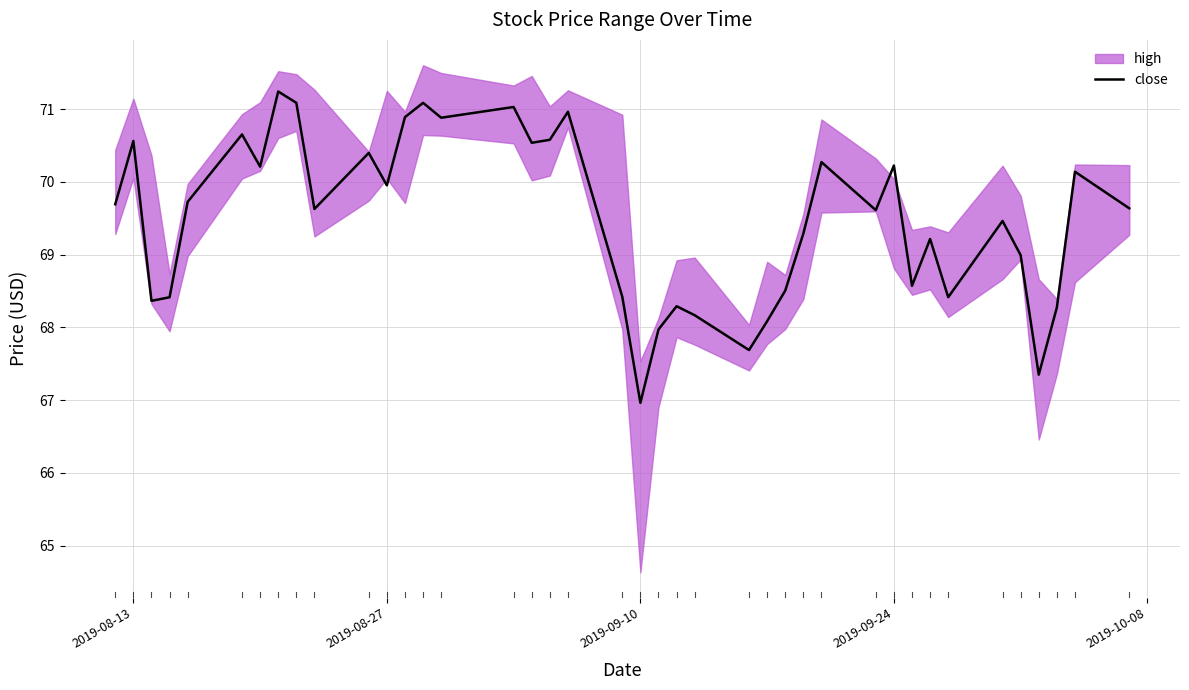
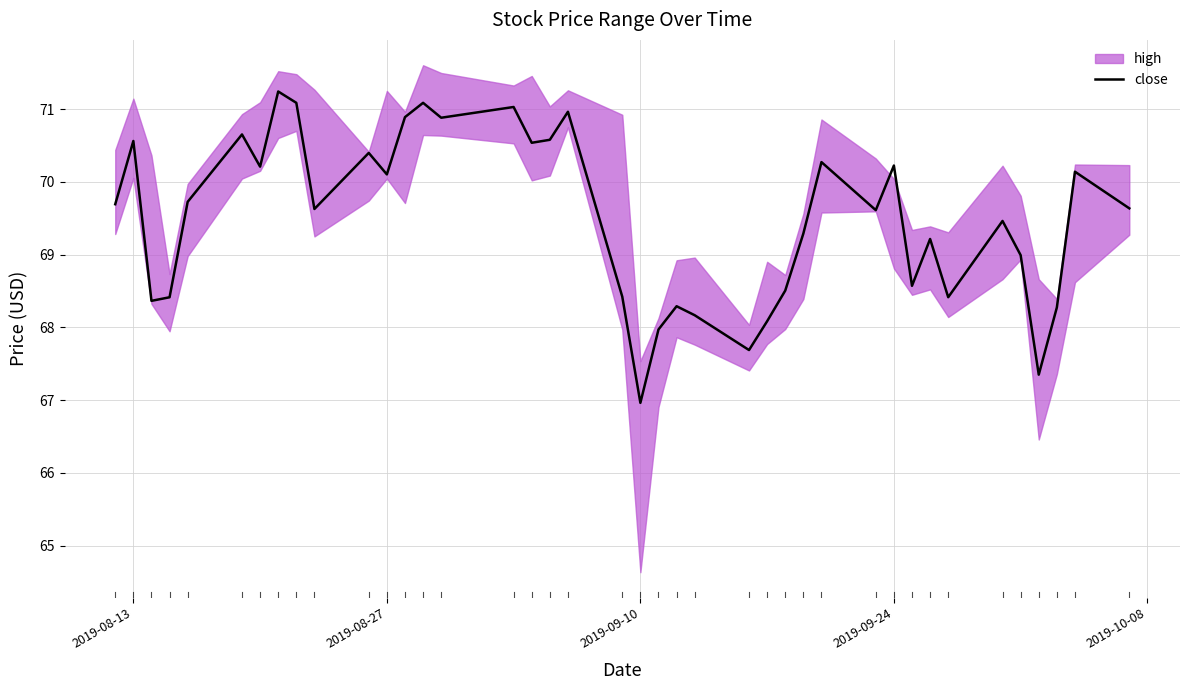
  {
    "close": {
      "2019-08-13": 70.6,
-     "2019-08-27": 70.0,
+     "2019-08-27": 70.1,
      "2019-09-10": 67.0,
      "2019-09-24": 70.2
    }
  }
